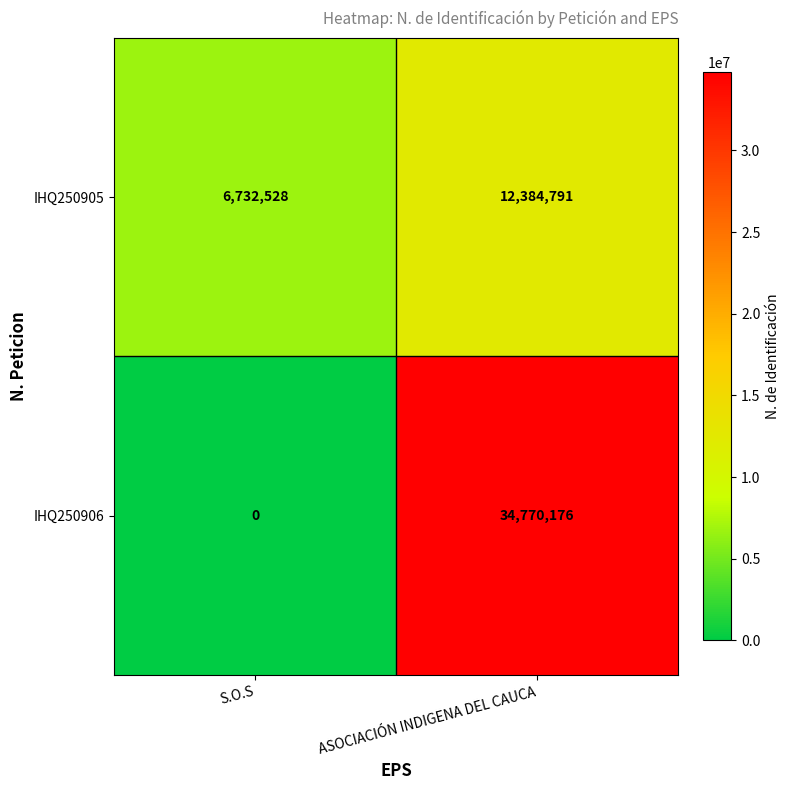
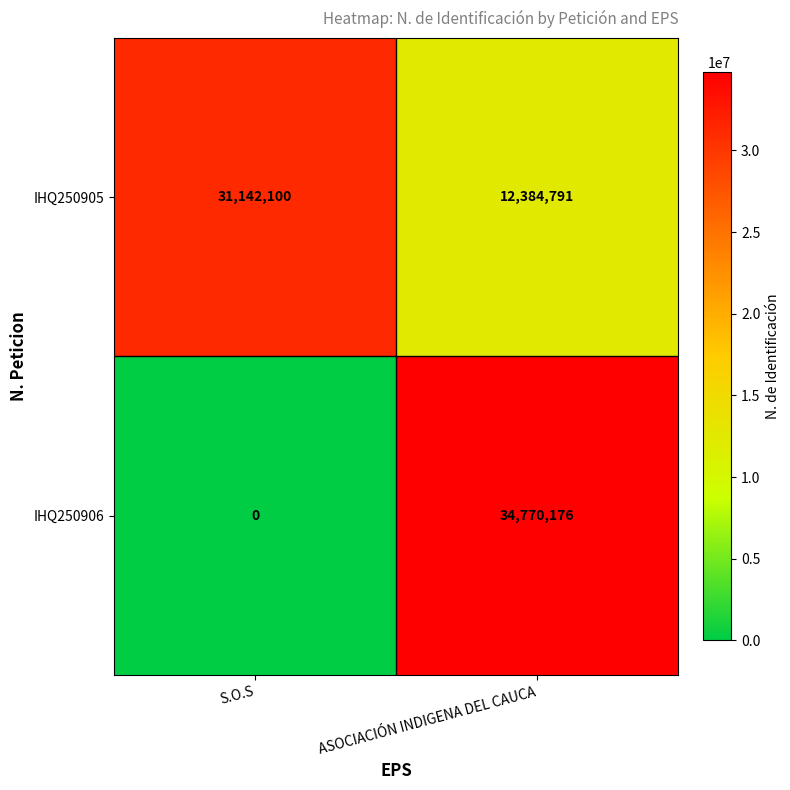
  {
    "IHQ250905": {
-     "S.O.S": "6,732,528",
+     "S.O.S": "31,142,100",
      "ASOCIACIÓN INDIGENA DEL CAUCA": "12,384,791"
    },
    "IHQ250906": {
      "S.O.S": "0",
      "ASOCIACIÓN INDIGENA DEL CAUCA": "34,770,176"
    }
  }
